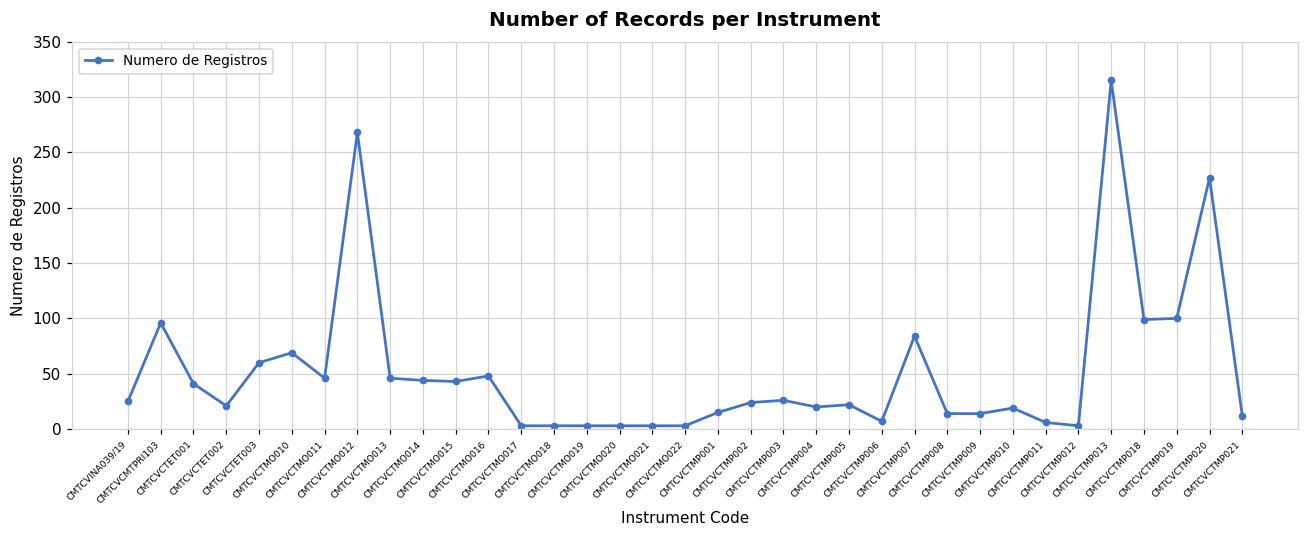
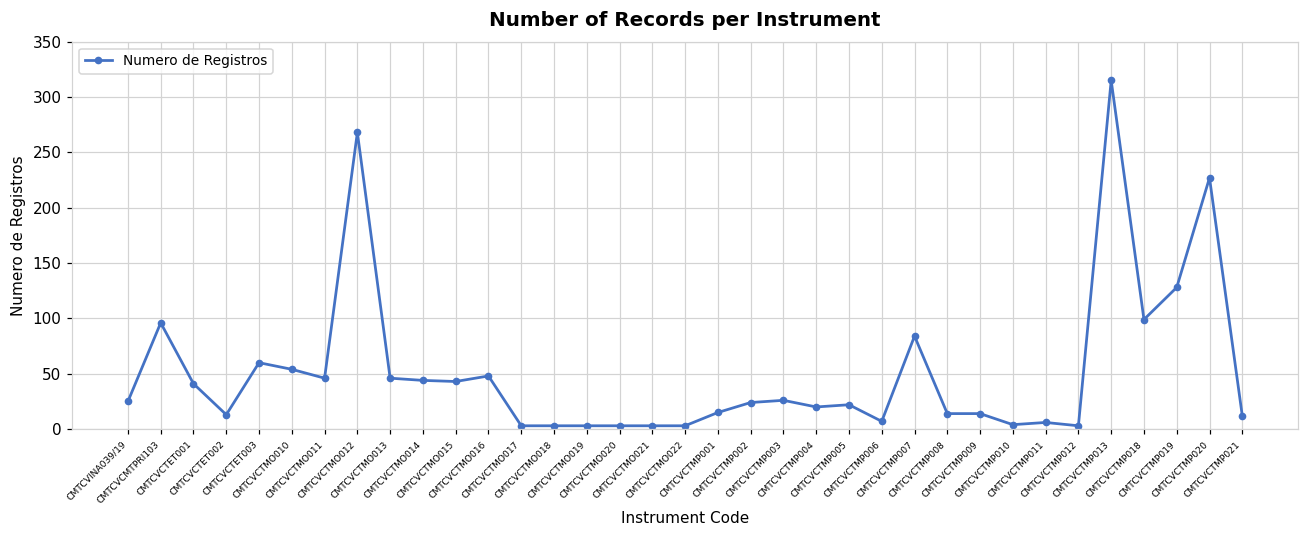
  {
    "CMTCVINA039/19": 25,
    "CMTCVCMTPRI103": 96,
    "CMTCVCTET001": 41,
-   "CMTCVCTET002": 21,
+   "CMTCVCTET002": 13,
    "CMTCVCTET003": 60,
-   "CMTCVCTMO010": 69,
+   "CMTCVCTMO010": 54,
    "CMTCVCTMO011": 46,
    "CMTCVCTMO012": 268,
    "CMTCVCTMO013": 46,
    "CMTCVCTMO014": 44,
    "CMTCVCTMO015": 43,
    "CMTCVCTMO016": 48,
    "CMTCVCTMO017": 3,
    "CMTCVCTMO018": 3,
    "CMTCVCTMO019": 3,
    "CMTCVCTMO020": 3,
    "CMTCVCTMO021": 3,
    "CMTCVCTMO022": 3,
    "CMTCVCTMP001": 15,
    "CMTCVCTMP002": 24,
    "CMTCVCTMP003": 26,
    "CMTCVCTMP004": 20,
    "CMTCVCTMP005": 22,
    "CMTCVCTMP006": 7,
    "CMTCVCTMP007": 84,
    "CMTCVCTMP008": 14,
    "CMTCVCTMP009": 14,
-   "CMTCVCTMP010": 19,
+   "CMTCVCTMP010": 4,
    "CMTCVCTMP011": 6,
    "CMTCVCTMP012": 3,
    "CMTCVCTMP013": 315,
    "CMTCVCTMP018": 99,
-   "CMTCVCTMP019": 100,
+   "CMTCVCTMP019": 128,
    "CMTCVCTMP020": 227,
    "CMTCVCTMP021": 12
  }
